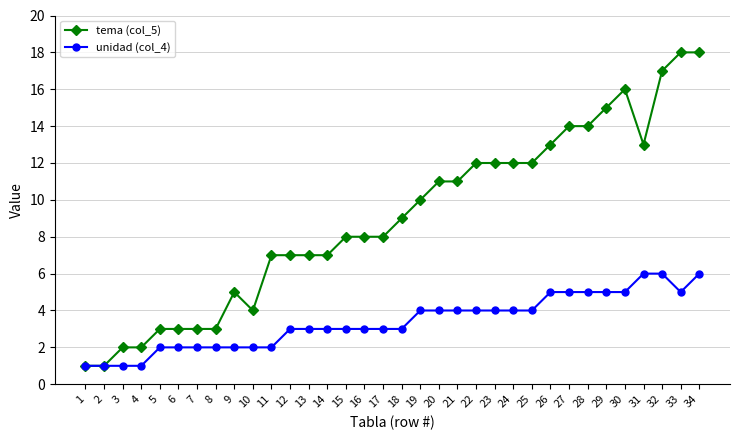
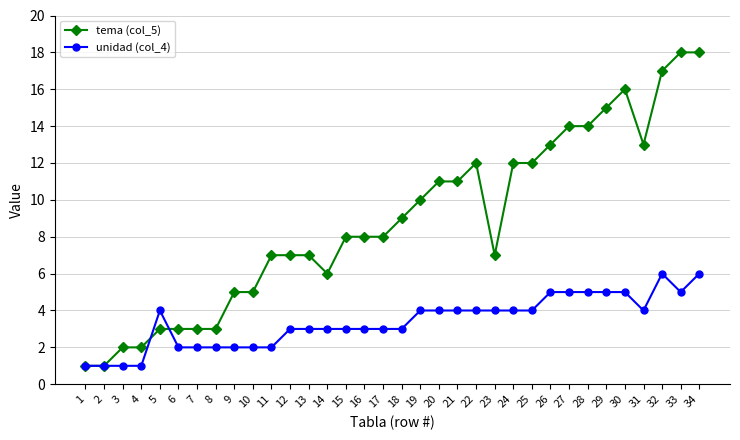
  {
    "tema (col_5)": {
      "3": 2,
      "4": 2,
      "5": 3,
      "6": 3,
      "7": 3,
      "8": 3,
      "9": 5,
-     "10": 4,
+     "10": 5,
      "11": 7,
      "12": 7,
      "13": 7,
-     "14": 7,
+     "14": 6,
      "15": 8,
      "16": 8,
      "17": 8,
      "18": 9,
      "19": 10,
      "20": 11,
      "21": 11,
      "22": 12,
-     "23": 12,
+     "23": 7,
      "24": 12,
      "25": 12,
      "26": 13,
      "27": 14,
      "28": 14,
      "29": 15,
      "30": 16,
      "31": 13,
      "32": 17,
      "33": 18,
      "34": 18
    },
    "unidad (col_4)": {
      "3": 1,
      "4": 1,
-     "5": 2,
+     "5": 4,
      "6": 2,
      "7": 2,
      "8": 2,
      "9": 2,
      "10": 2,
      "11": 2,
      "12": 3,
      "13": 3,
      "14": 3,
      "15": 3,
      "16": 3,
      "17": 3,
      "18": 3,
      "19": 4,
      "20": 4,
      "21": 4,
      "22": 4,
      "23": 4,
      "24": 4,
      "25": 4,
      "26": 5,
      "27": 5,
      "28": 5,
      "29": 5,
      "30": 5,
-     "31": 6,
+     "31": 4,
      "32": 6,
      "33": 5,
      "34": 6
    }
  }
